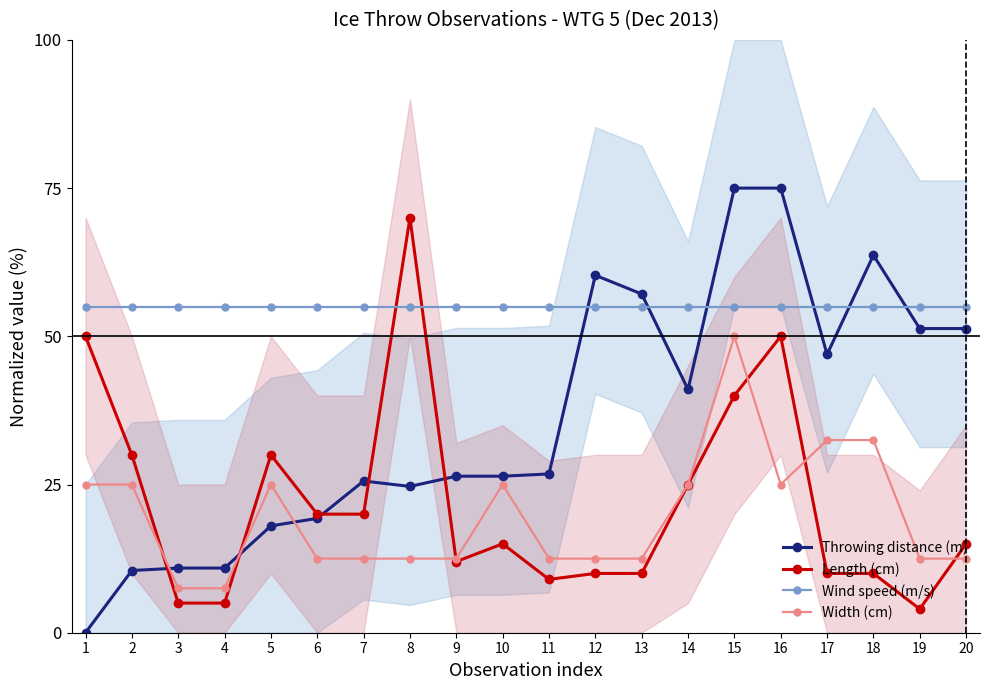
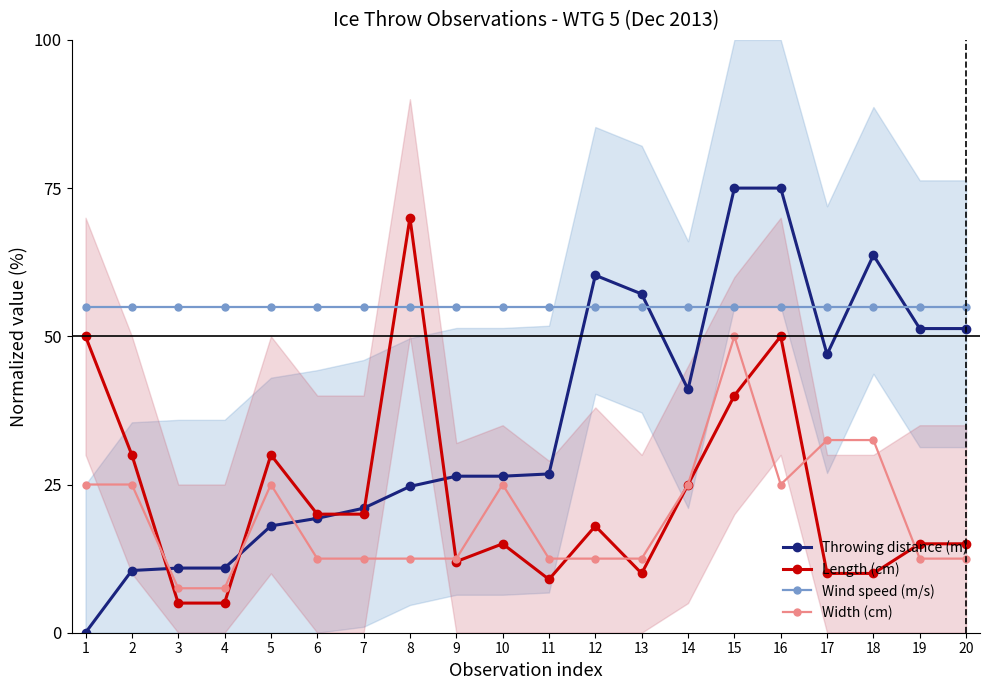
  {
    "Throwing distance (m)": {
      "1": 0,
      "2": 10,
      "3": 11,
      "4": 11,
      "5": 18,
      "6": 19,
-     "7": 26,
+     "7": 21,
      "8": 25,
      "9": 26,
      "10": 26,
      "11": 27,
      "12": 60,
      "13": 57,
      "14": 41,
      "15": 75,
      "16": 75,
      "17": 47,
      "18": 64,
      "19": 51,
      "20": 51
    },
    "Length (cm)": {
      "1": 50,
      "2": 30,
      "3": 5,
      "4": 5,
      "5": 30,
      "6": 20,
      "7": 20,
      "8": 70,
      "9": 12,
      "10": 15,
      "11": 9,
-     "12": 10,
+     "12": 18,
      "13": 10,
      "15": 40,
      "16": 50,
      "17": 10,
      "18": 10,
-     "19": 4,
+     "19": 15,
      "20": 15
    }
  }
